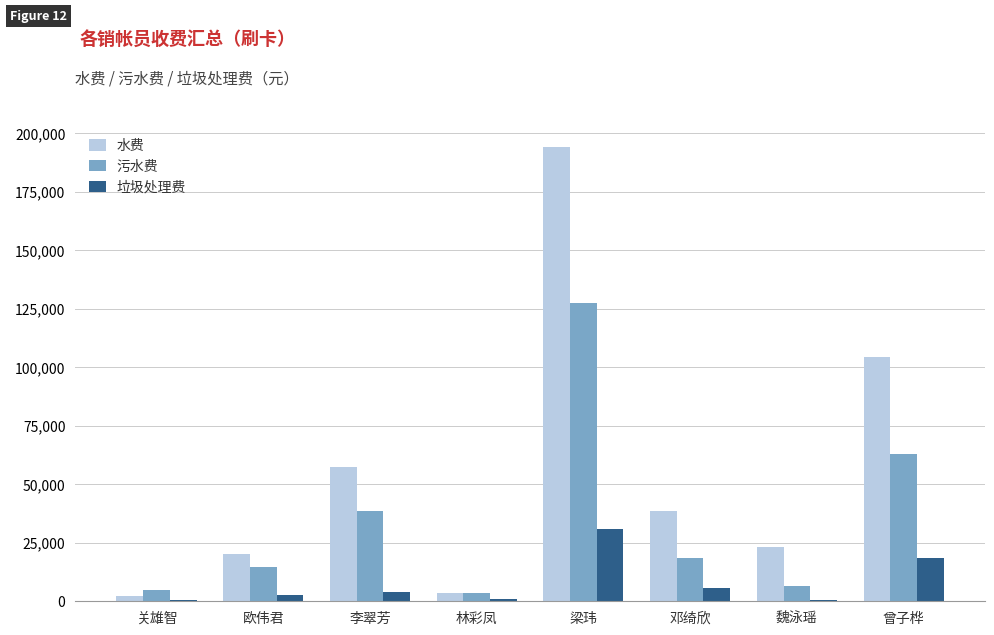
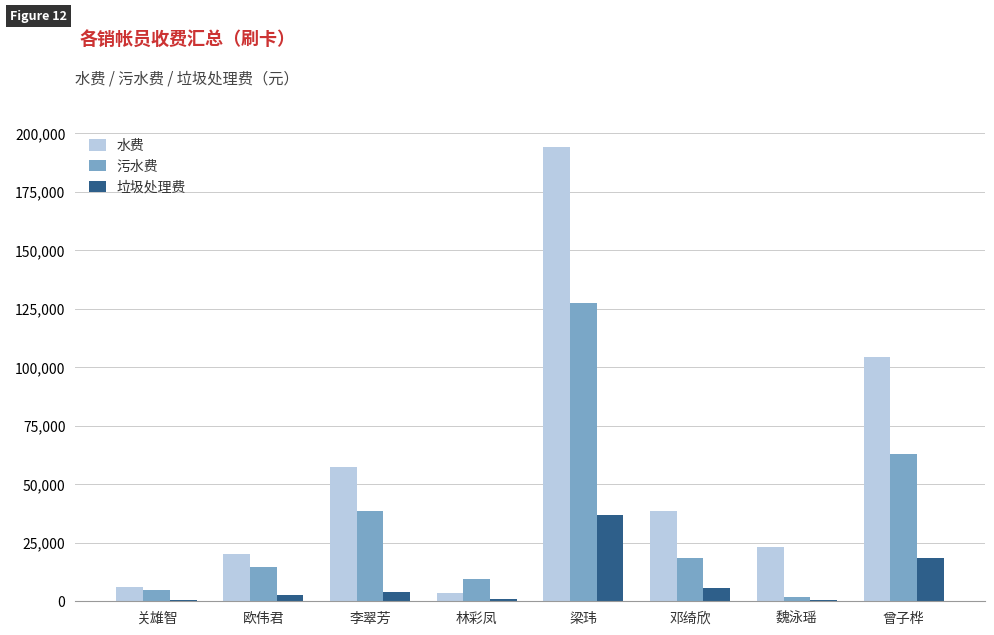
  {
    "水费": {
-     "关雄智": "2,000",
+     "关雄智": "6,000",
      "欧伟君": "20,000",
      "李翠芳": "58,000",
      "林彩凤": "4,000",
      "梁玮": "194,000",
      "邓绮欣": "38,000",
      "魏泳瑶": "23,000",
      "曾子桦": "104,000"
    },
    "污水费": {
      "关雄智": "5,000",
      "欧伟君": "15,000",
      "李翠芳": "39,000",
-     "林彩凤": "4,000",
+     "林彩凤": "9,000",
      "梁玮": "127,000",
      "邓绮欣": "19,000",
-     "魏泳瑶": "6,000",
+     "魏泳瑶": "2,000",
      "曾子桦": "63,000"
    },
    "垃圾处理费": {
      "欧伟君": "3,000",
      "李翠芳": "4,000",
-     "梁玮": "31,000",
+     "梁玮": "37,000",
      "邓绮欣": "6,000",
      "曾子桦": "19,000"
    }
  }
